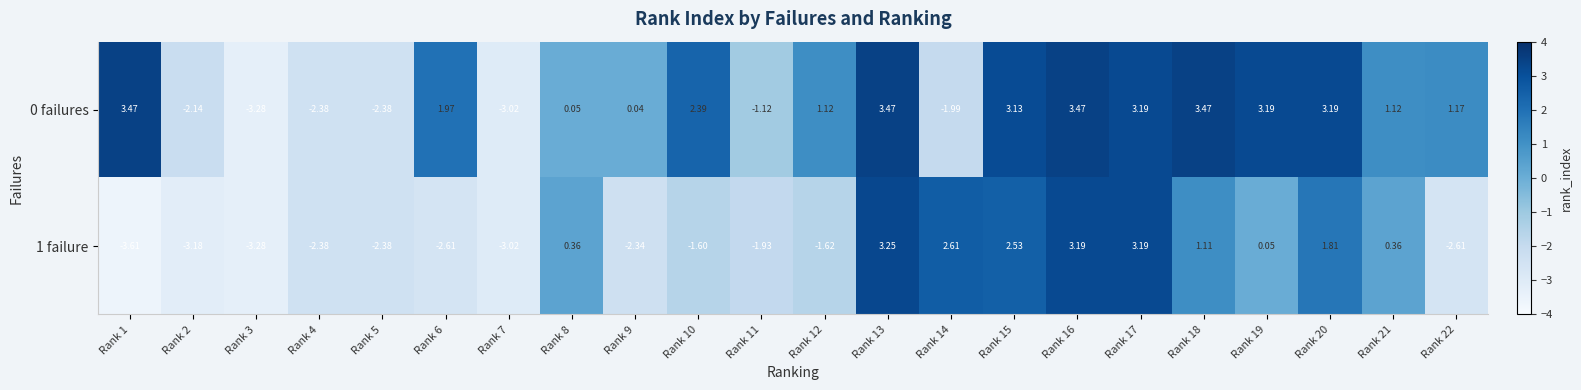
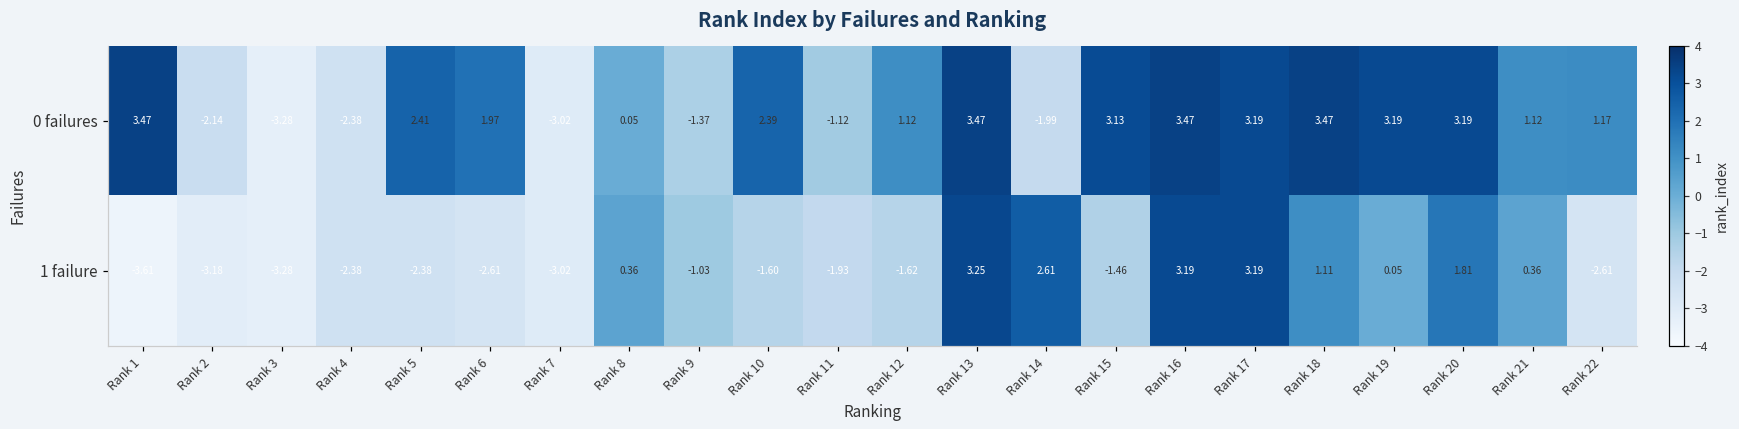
  {
    "0 failures": {
      "Rank 1": 3.47,
      "Rank 2": -2.14,
      "Rank 4": -2.38,
-     "Rank 5": -2.38,
+     "Rank 5": 2.41,
      "Rank 6": 1.97,
      "Rank 8": 0.05,
-     "Rank 9": 0.04,
+     "Rank 9": -1.37,
      "Rank 10": 2.39,
      "Rank 11": -1.12,
      "Rank 12": 1.12,
      "Rank 13": 3.47,
      "Rank 14": -1.99,
      "Rank 15": 3.13,
      "Rank 16": 3.47,
      "Rank 17": 3.19,
      "Rank 18": 3.47,
      "Rank 19": 3.19,
      "Rank 20": 3.19,
      "Rank 21": 1.12,
      "Rank 22": 1.17
    },
    "1 failure": {
      "Rank 4": -2.38,
      "Rank 5": -2.38,
      "Rank 8": 0.36,
-     "Rank 9": -2.34,
+     "Rank 9": -1.03,
      "Rank 10": -1.60,
      "Rank 11": -1.93,
      "Rank 12": -1.62,
      "Rank 13": 3.25,
      "Rank 14": 2.61,
-     "Rank 15": 2.53,
+     "Rank 15": -1.46,
      "Rank 16": 3.19,
      "Rank 17": 3.19,
      "Rank 18": 1.11,
      "Rank 19": 0.05,
      "Rank 20": 1.81,
      "Rank 21": 0.36
    }
  }
